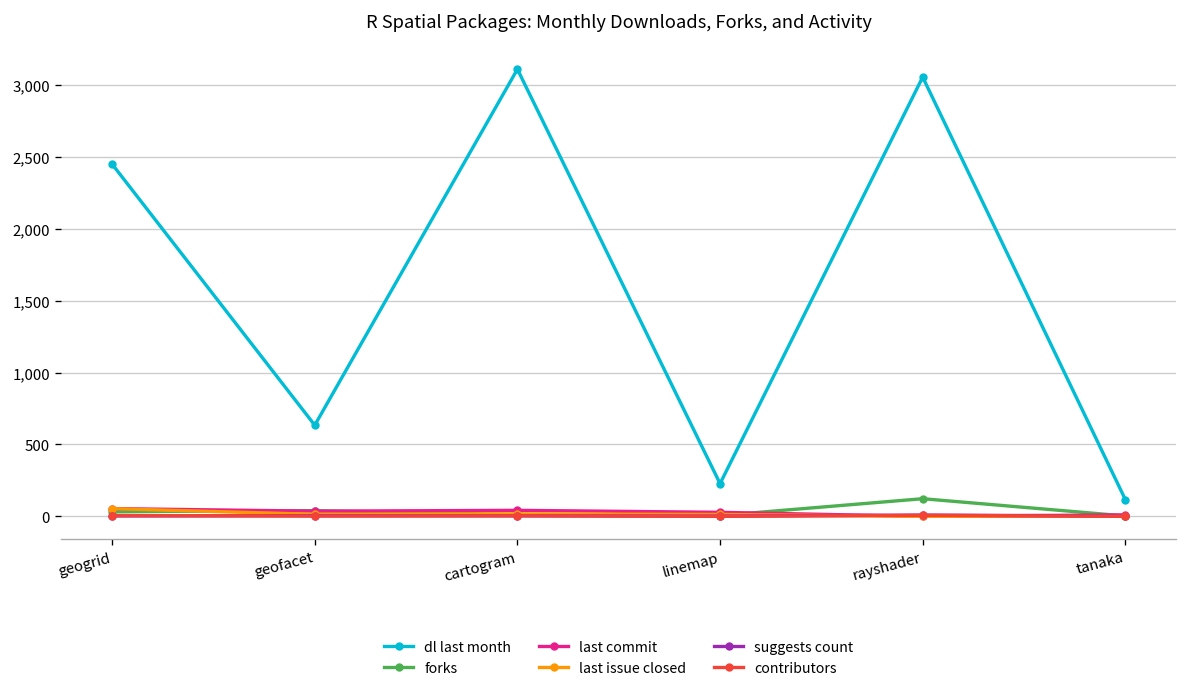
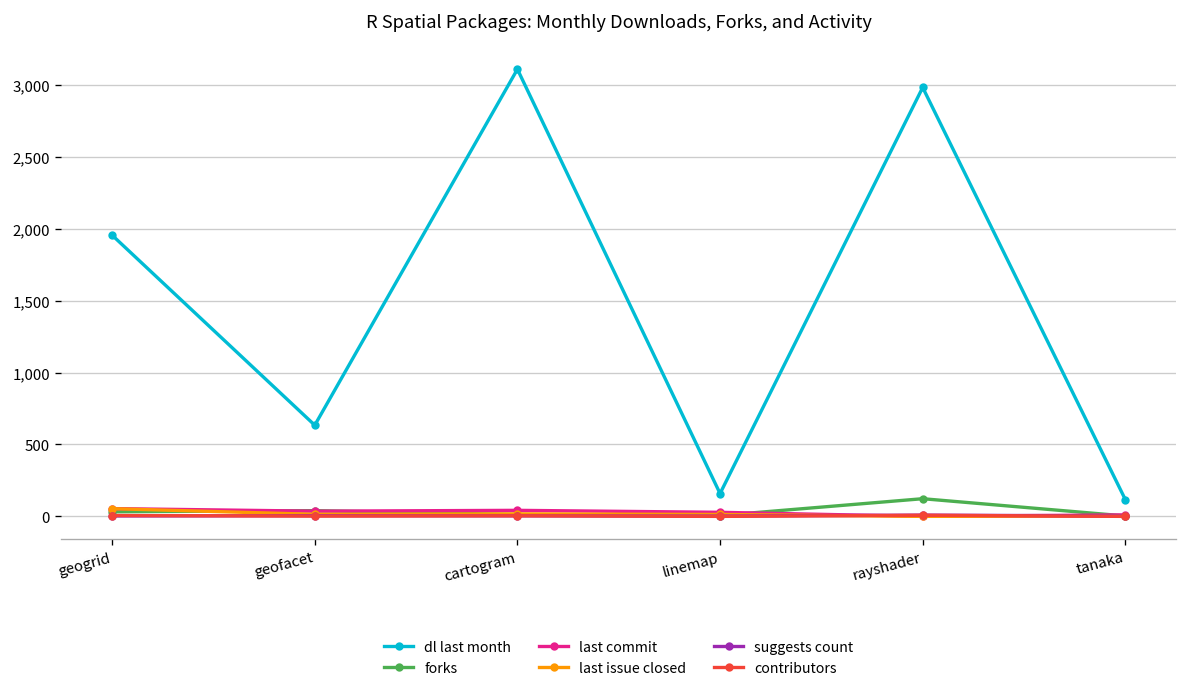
  {
    "dl last month": {
-     "geogrid": "2,450",
+     "geogrid": "1,960",
      "geofacet": "630",
      "cartogram": "3,110",
-     "linemap": "230",
-     "rayshader": "3,050",
+     "linemap": "160",
+     "rayshader": "2,980",
      "tanaka": "120"
    },
    "forks": {
      "geogrid": "30",
      "rayshader": "120"
    },
    "last commit": {
      "cartogram": "40"
    }
  }
